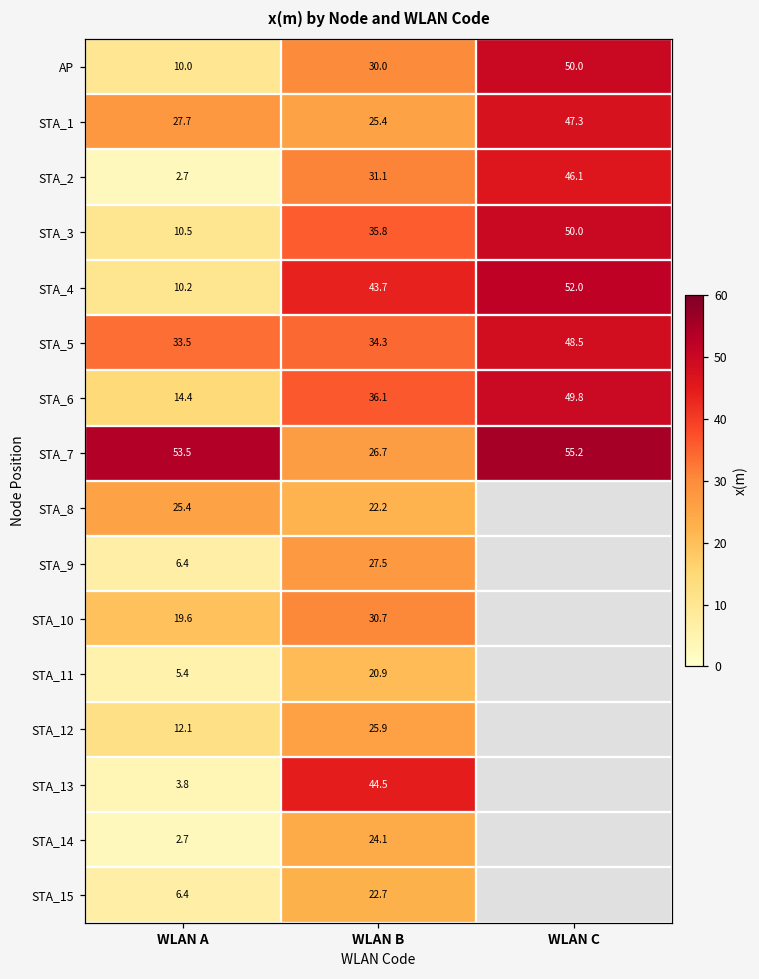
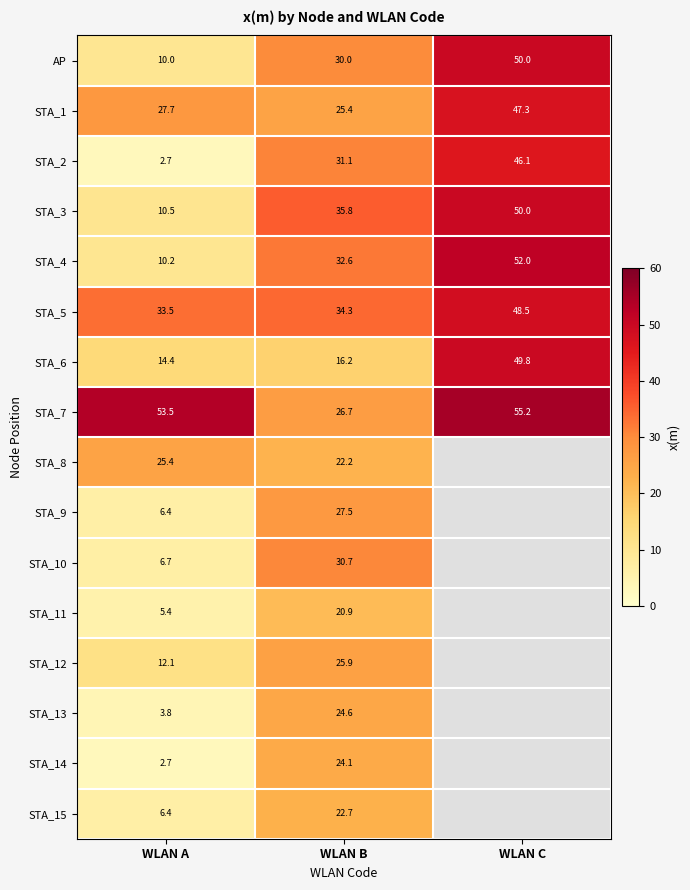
  {
    "AP": {
      "WLAN A": 10.0,
      "WLAN B": 30.0,
      "WLAN C": 50.0
    },
    "STA_1": {
      "WLAN A": 27.7,
      "WLAN B": 25.4,
      "WLAN C": 47.3
    },
    "STA_2": {
      "WLAN A": 2.7,
      "WLAN B": 31.1,
      "WLAN C": 46.1
    },
    "STA_3": {
      "WLAN A": 10.5,
      "WLAN B": 35.8,
      "WLAN C": 50.0
    },
    "STA_4": {
      "WLAN A": 10.2,
-     "WLAN B": 43.7,
+     "WLAN B": 32.6,
      "WLAN C": 52.0
    },
    "STA_5": {
      "WLAN A": 33.5,
      "WLAN B": 34.3,
      "WLAN C": 48.5
    },
    "STA_6": {
      "WLAN A": 14.4,
-     "WLAN B": 36.1,
+     "WLAN B": 16.2,
      "WLAN C": 49.8
    },
    "STA_7": {
      "WLAN A": 53.5,
      "WLAN B": 26.7,
      "WLAN C": 55.2
    },
    "STA_8": {
      "WLAN A": 25.4,
      "WLAN B": 22.2
    },
    "STA_9": {
      "WLAN A": 6.4,
      "WLAN B": 27.5
    },
    "STA_10": {
-     "WLAN A": 19.6,
+     "WLAN A": 6.7,
      "WLAN B": 30.7
    },
    "STA_11": {
      "WLAN A": 5.4,
      "WLAN B": 20.9
    },
    "STA_12": {
      "WLAN A": 12.1,
      "WLAN B": 25.9
    },
    "STA_13": {
      "WLAN A": 3.8,
-     "WLAN B": 44.5
+     "WLAN B": 24.6
    },
    "STA_14": {
      "WLAN A": 2.7,
      "WLAN B": 24.1
    },
    "STA_15": {
      "WLAN A": 6.4,
      "WLAN B": 22.7
    }
  }
